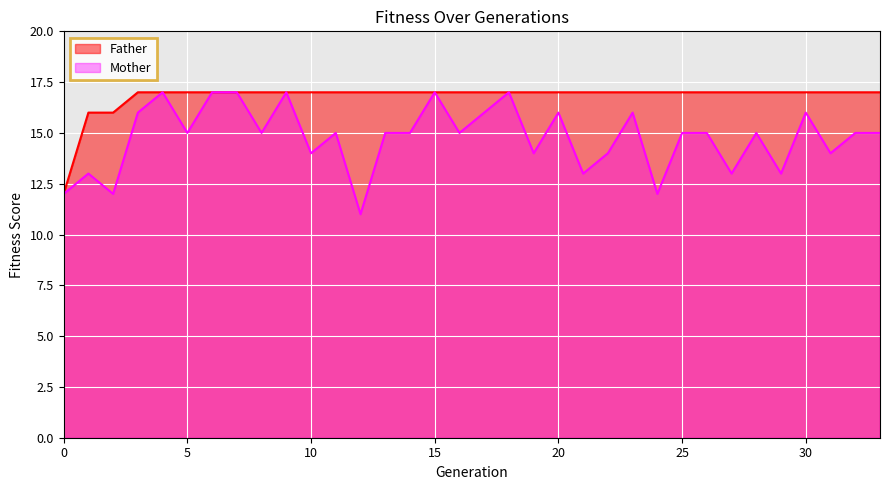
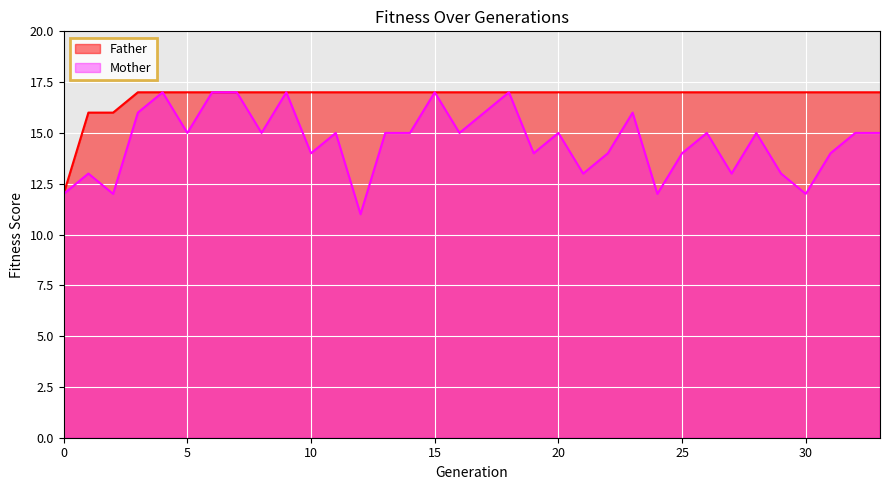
  {
    "Father": {
      "5": 17,
      "10": 17,
      "20": 17,
      "25": 17,
      "30": 17
    },
    "Mother": {
      "5": 15,
      "10": 14,
-     "20": 16,
-     "25": 15,
-     "30": 16
+     "20": 15,
+     "25": 14,
+     "30": 12
    }
  }
